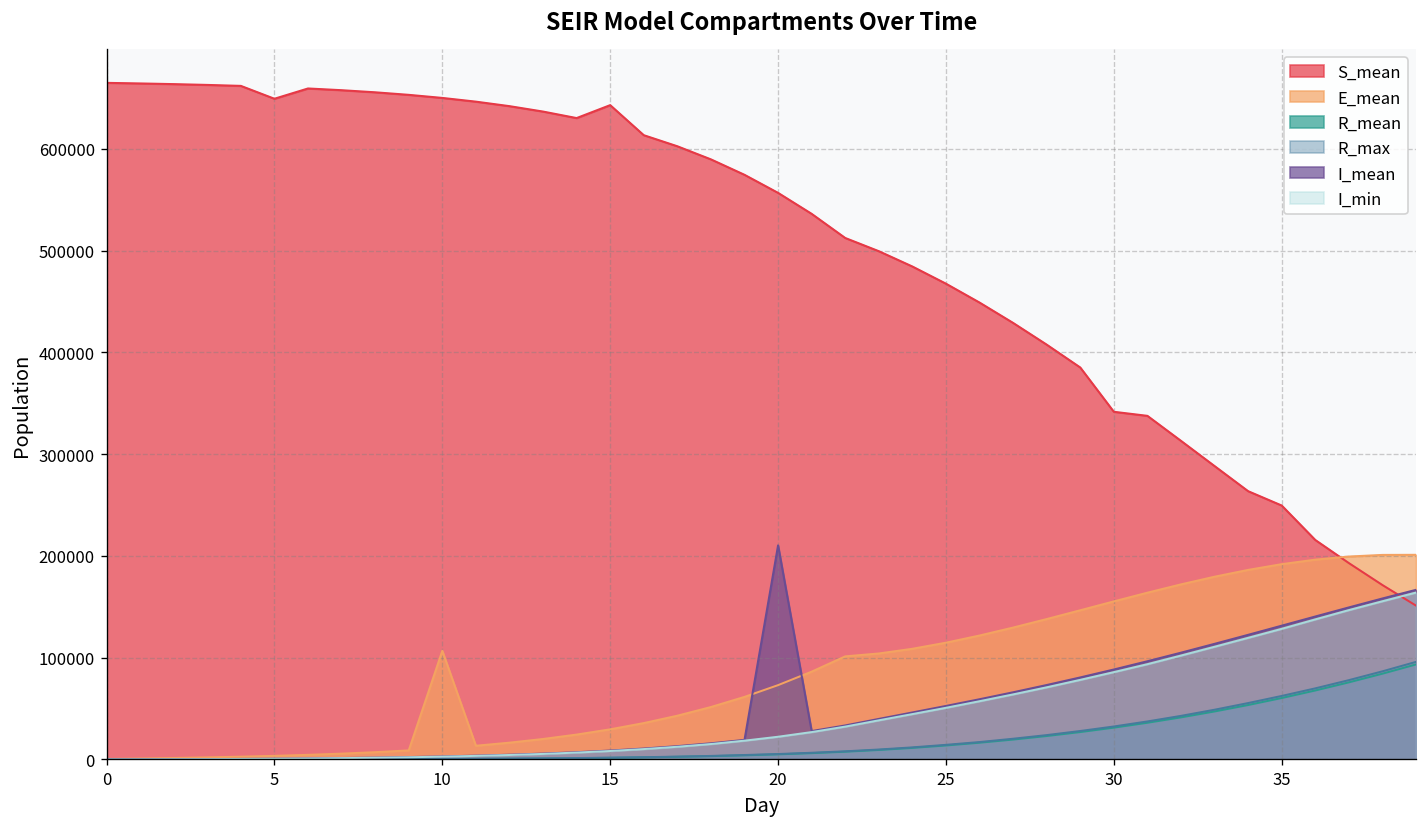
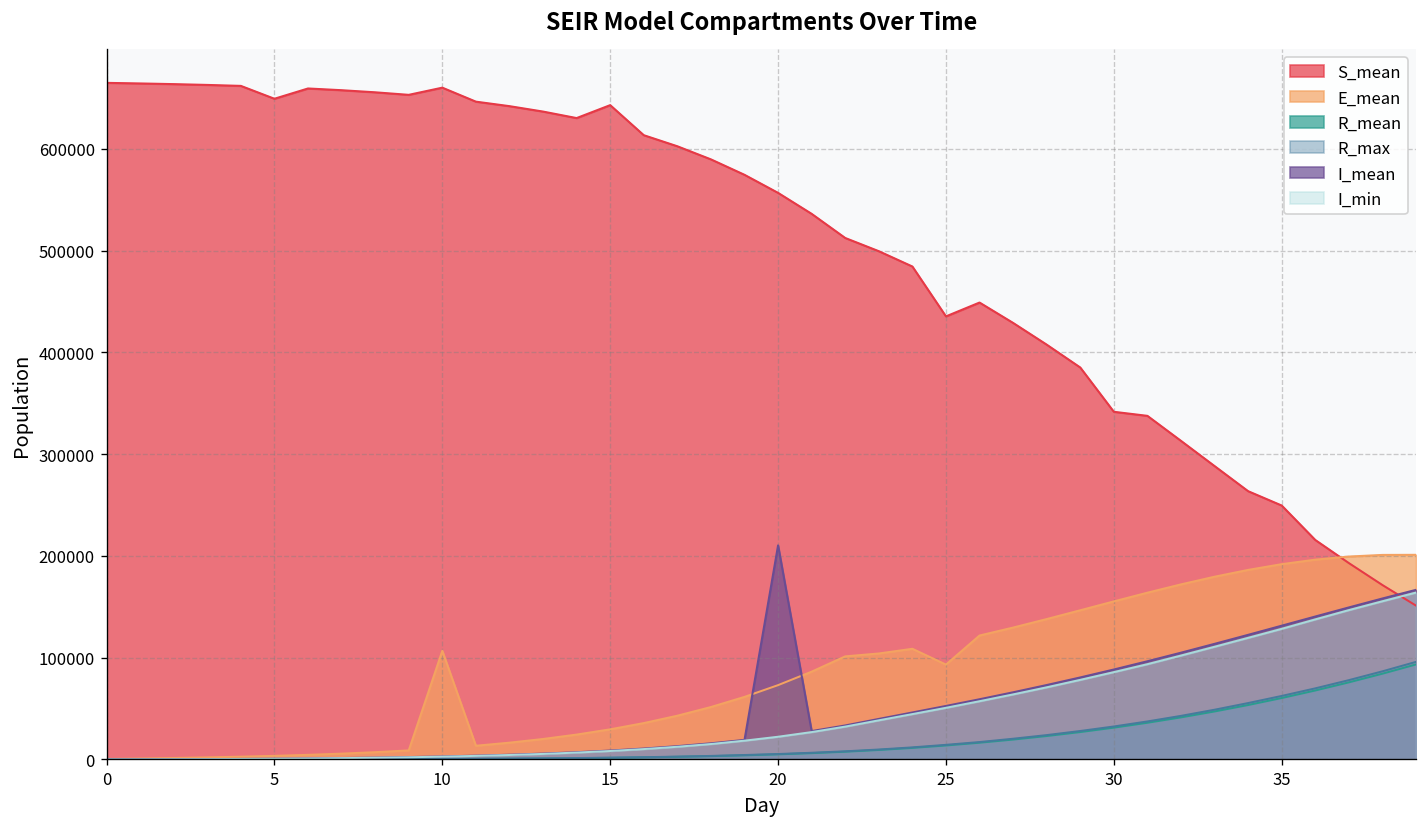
  {
    "S_mean": {
      "0": 660000,
      "5": 650000,
-     "10": 650000,
+     "10": 660000,
      "15": 640000,
      "20": 560000,
-     "25": 470000,
+     "25": 440000,
      "30": 340000,
      "35": 250000
    },
    "E_mean": {
      "10": 110000,
      "15": 30000,
      "20": 70000,
-     "25": 110000,
+     "25": 90000,
      "30": 160000,
      "35": 190000
    },
    "I_mean": {
      "20": 210000,
      "35": 130000
    },
    "I_min": {
      "20": 20000,
      "35": 130000
    }
  }
